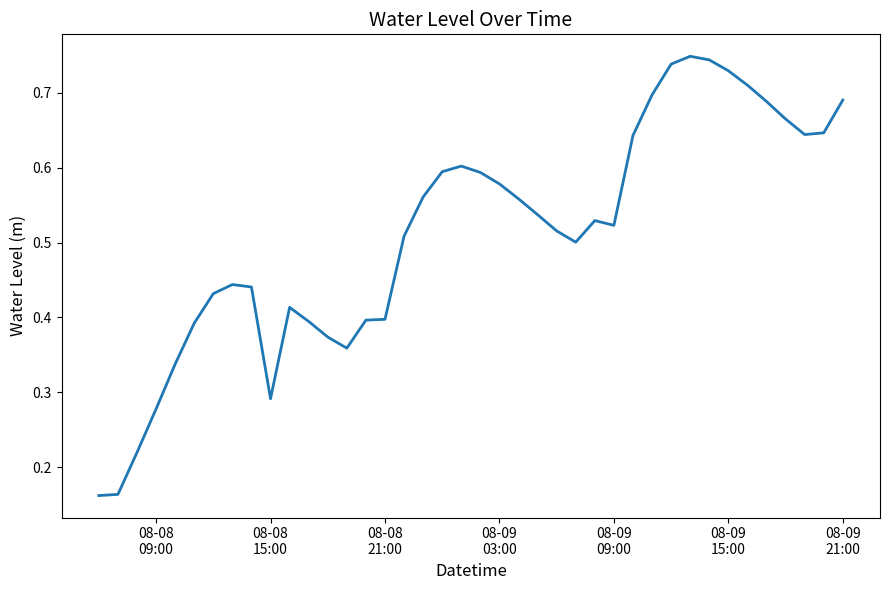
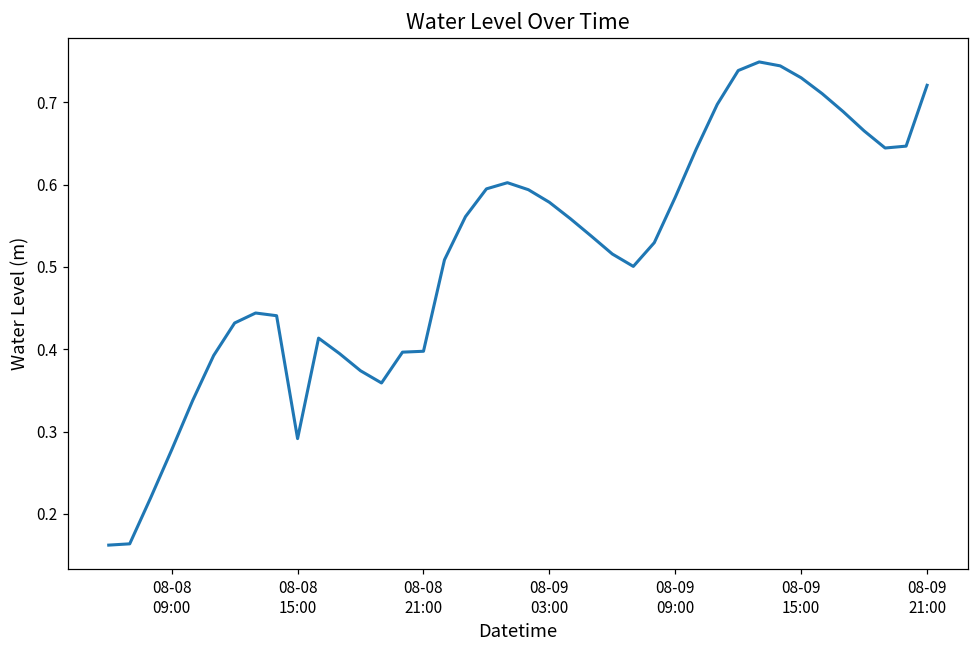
  {
    "08-08 09:00": 0.28,
    "08-08 15:00": 0.29,
    "08-08 21:00": 0.40,
    "08-09 03:00": 0.58,
-   "08-09 09:00": 0.52,
+   "08-09 09:00": 0.58,
    "08-09 15:00": 0.73,
-   "08-09 21:00": 0.69
+   "08-09 21:00": 0.72
  }
